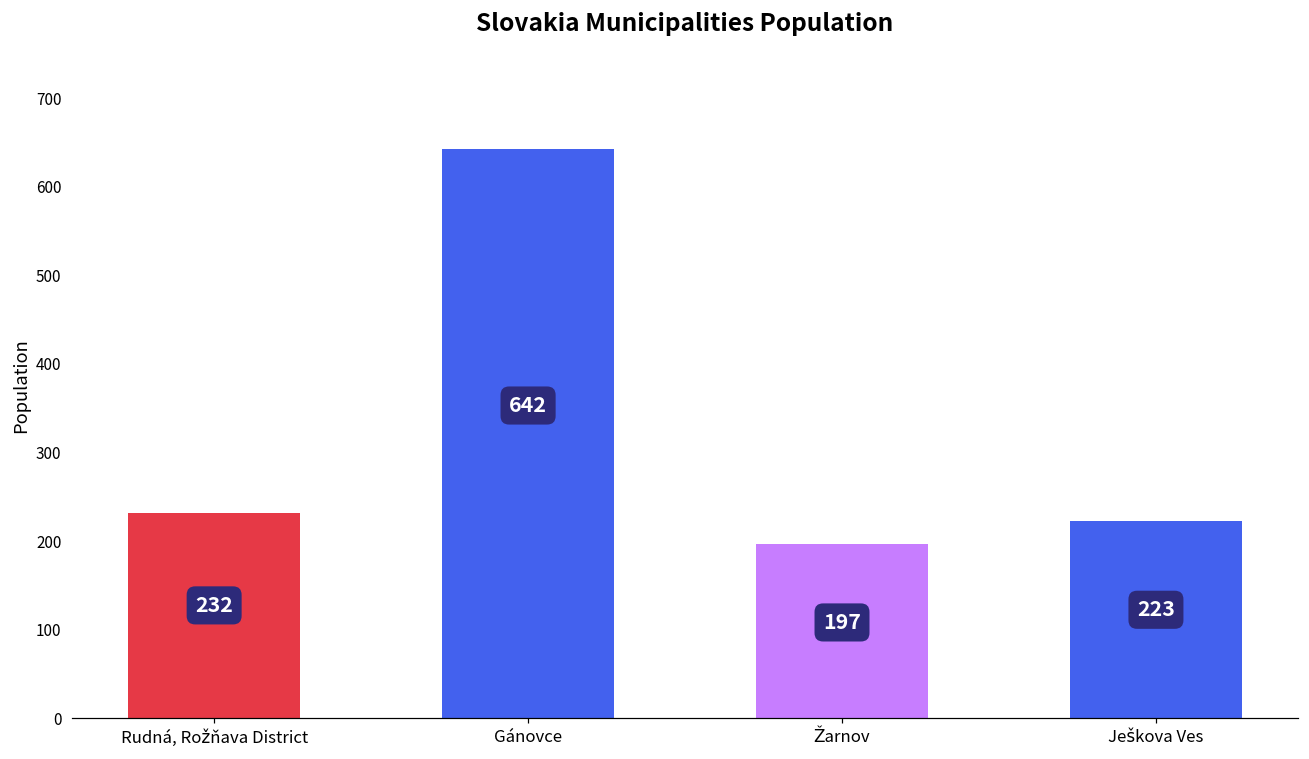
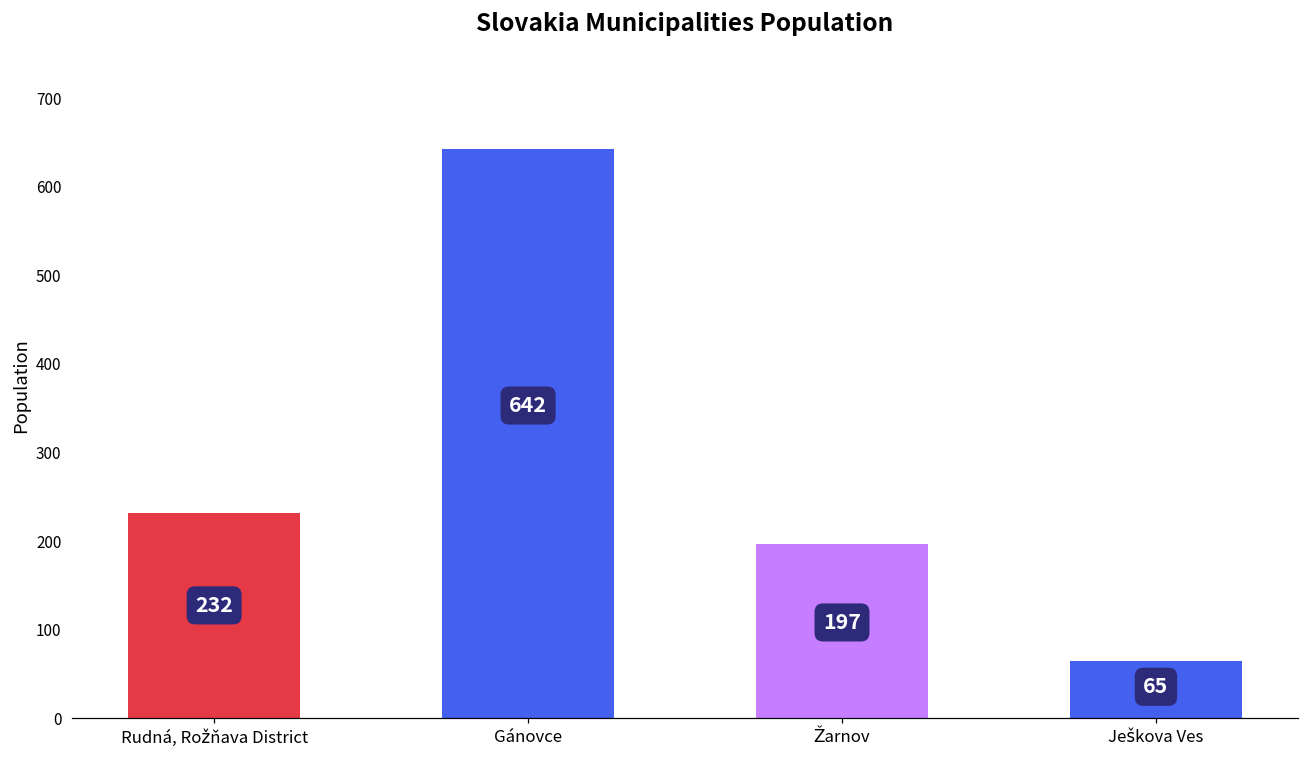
  {
-   "Ješkova Ves": 223
+   "Ješkova Ves": 65
  }
